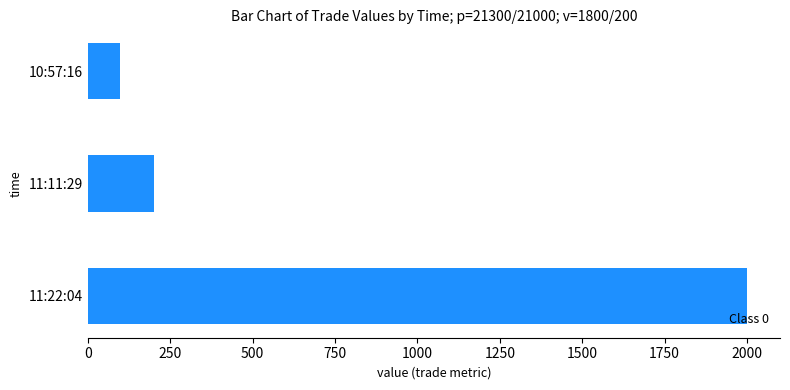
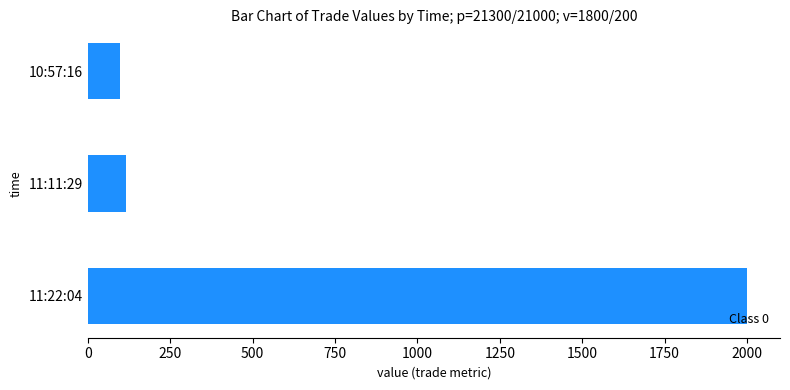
  {
    "10:57:16": 100,
-   "11:11:29": 200,
+   "11:11:29": 120,
    "11:22:04": 2000
  }
